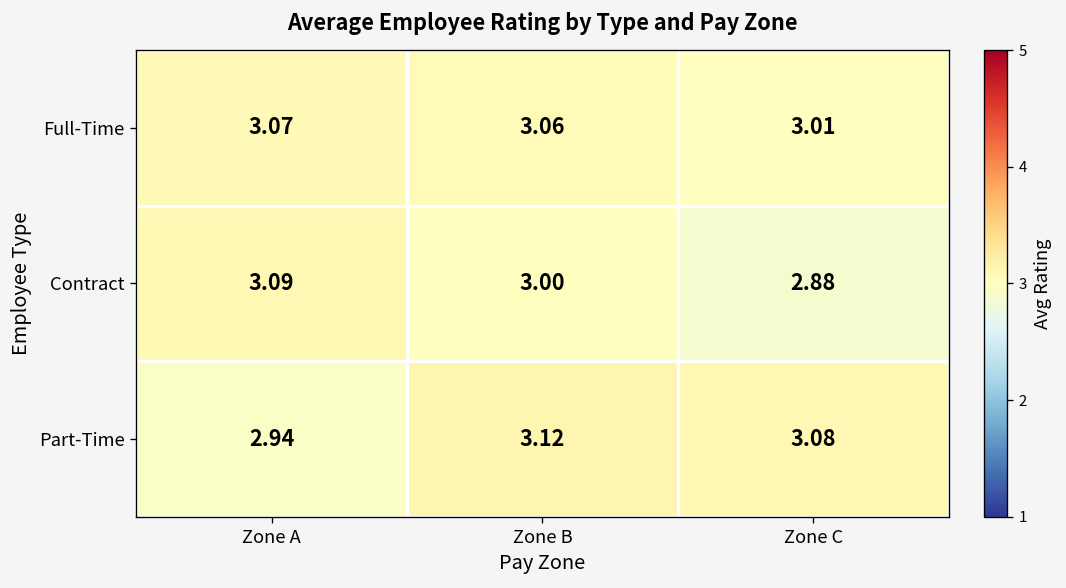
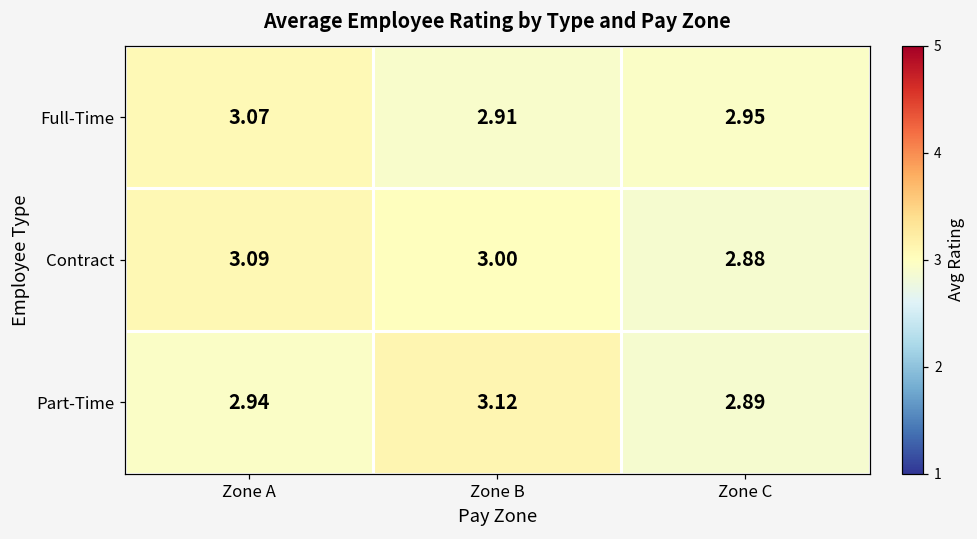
  {
    "Full-Time": {
      "Zone A": 3.07,
-     "Zone B": 3.06,
-     "Zone C": 3.01
+     "Zone B": 2.91,
+     "Zone C": 2.95
    },
    "Contract": {
      "Zone A": 3.09,
      "Zone B": 3.00,
      "Zone C": 2.88
    },
    "Part-Time": {
      "Zone A": 2.94,
      "Zone B": 3.12,
-     "Zone C": 3.08
+     "Zone C": 2.89
    }
  }
